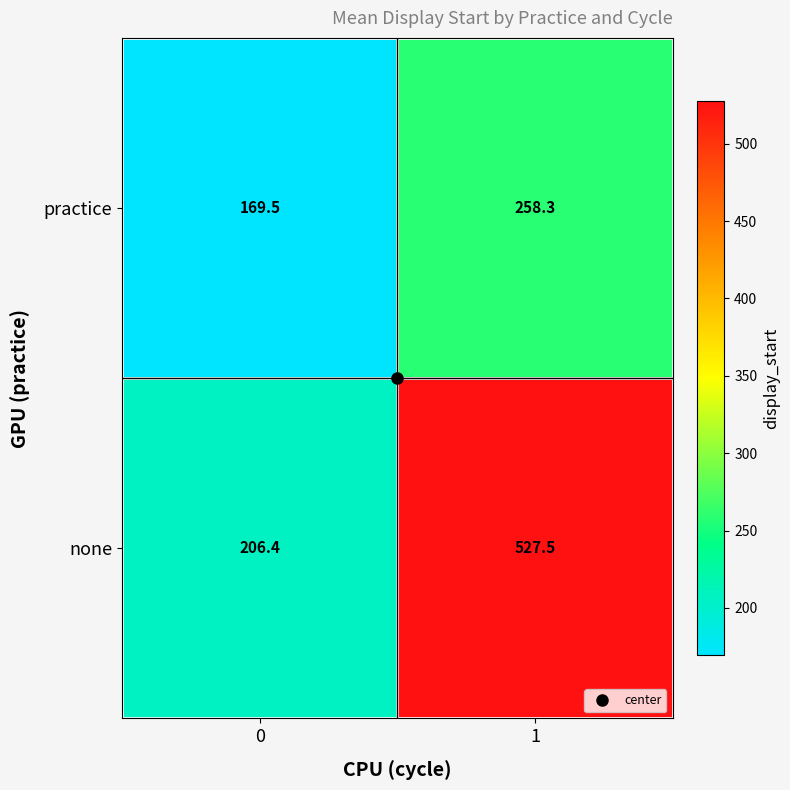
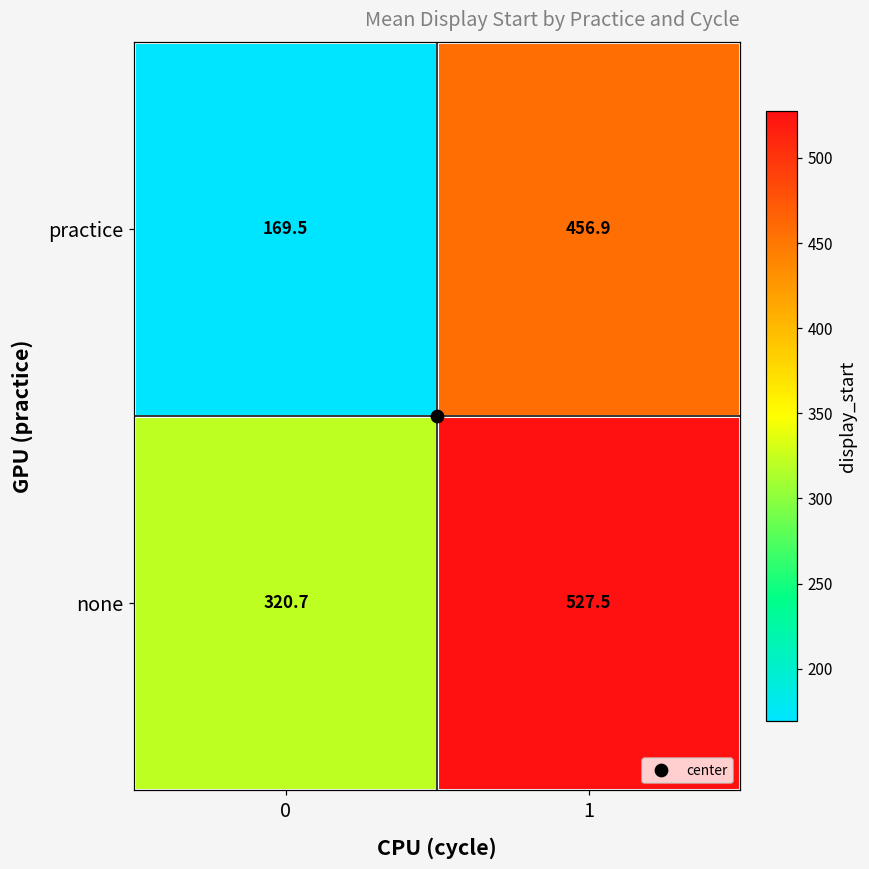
  {
    "practice": {
      "0": 169.5,
-     "1": 258.3
+     "1": 456.9
    },
    "none": {
-     "0": 206.4,
+     "0": 320.7,
      "1": 527.5
    }
  }
